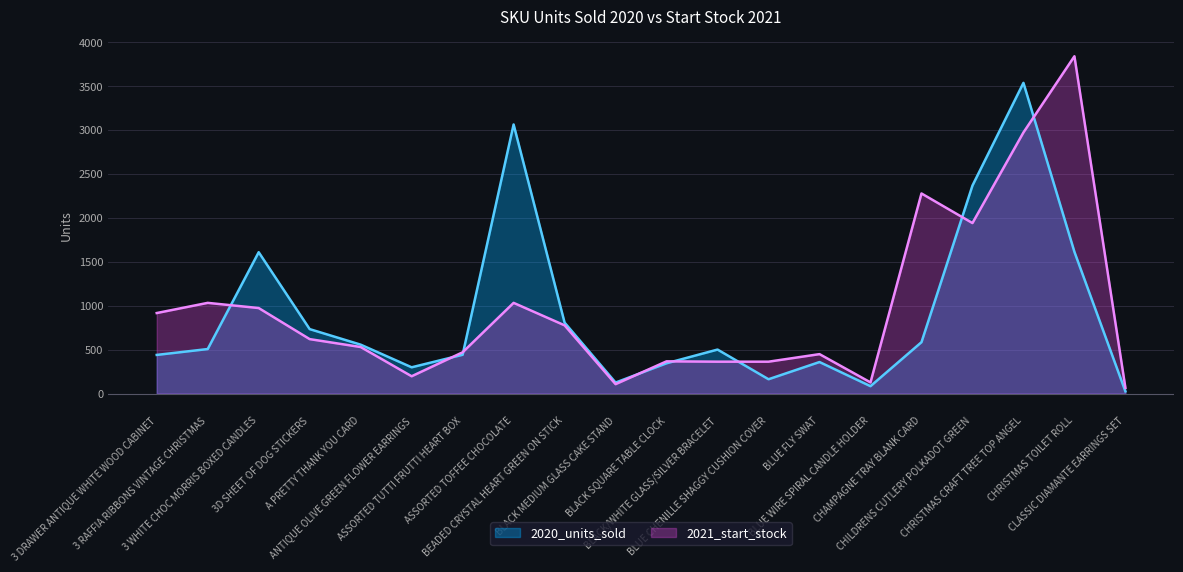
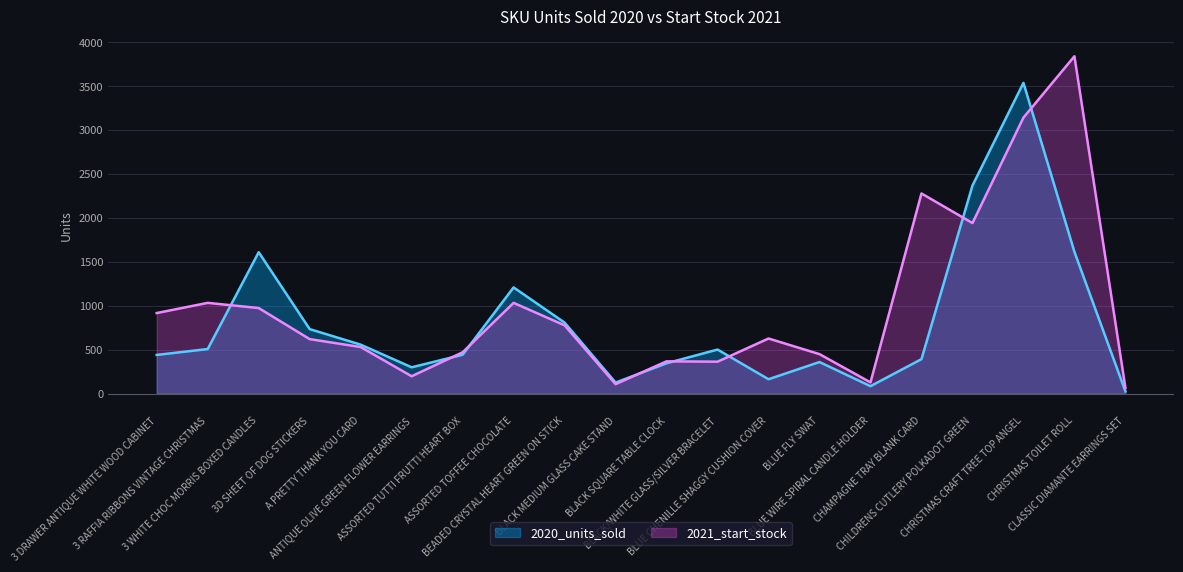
  {
    "2020_units_sold": {
      "3 DRAWER ANTIQUE WHITE WOOD CABINET": 400,
      "3 RAFFIA RIBBONS VINTAGE CHRISTMAS": 500,
      "3 WHITE CHOC MORRIS BOXED CANDLES": 1600,
      "3D SHEET OF DOG STICKERS": 700,
      "ANTIQUE OLIVE GREEN FLOWER EARRINGS": 300,
-     "ASSORTED TOFFEE CHOCOLATE": 3100,
+     "ASSORTED TOFFEE CHOCOLATE": 1200,
      "BEADED CRYSTAL HEART GREEN ON STICK": 800,
      "BLACK/WHITE GLASS/SILVER BRACELET": 500,
      "BLUE CHENILLE SHAGGY CUSHION COVER": 200,
      "BLUE FLY SWAT": 400,
      "BLUE WIRE SPIRAL CANDLE HOLDER": 100,
-     "CHAMPAGNE TRAY BLANK CARD": 600,
+     "CHAMPAGNE TRAY BLANK CARD": 400,
      "CHILDRENS CUTLERY POLKADOT GREEN": 2400,
      "CHRISTMAS CRAFT TREE TOP ANGEL": 3500,
      "CHRISTMAS TOILET ROLL": 1600,
      "CLASSIC DIAMANTE EARRINGS SET": 0
    },
    "2021_start_stock": {
      "3 DRAWER ANTIQUE WHITE WOOD CABINET": 900,
      "3 RAFFIA RIBBONS VINTAGE CHRISTMAS": 1000,
      "3 WHITE CHOC MORRIS BOXED CANDLES": 1000,
      "3D SHEET OF DOG STICKERS": 600,
      "ANTIQUE OLIVE GREEN FLOWER EARRINGS": 200,
      "ASSORTED TOFFEE CHOCOLATE": 1000,
      "BEADED CRYSTAL HEART GREEN ON STICK": 800,
      "BLACK/WHITE GLASS/SILVER BRACELET": 400,
-     "BLUE CHENILLE SHAGGY CUSHION COVER": 400,
+     "BLUE CHENILLE SHAGGY CUSHION COVER": 600,
      "BLUE FLY SWAT": 400,
      "BLUE WIRE SPIRAL CANDLE HOLDER": 100,
      "CHAMPAGNE TRAY BLANK CARD": 2300,
      "CHILDRENS CUTLERY POLKADOT GREEN": 1900,
-     "CHRISTMAS CRAFT TREE TOP ANGEL": 3000,
+     "CHRISTMAS CRAFT TREE TOP ANGEL": 3100,
      "CHRISTMAS TOILET ROLL": 3800,
      "CLASSIC DIAMANTE EARRINGS SET": 100
    }
  }
